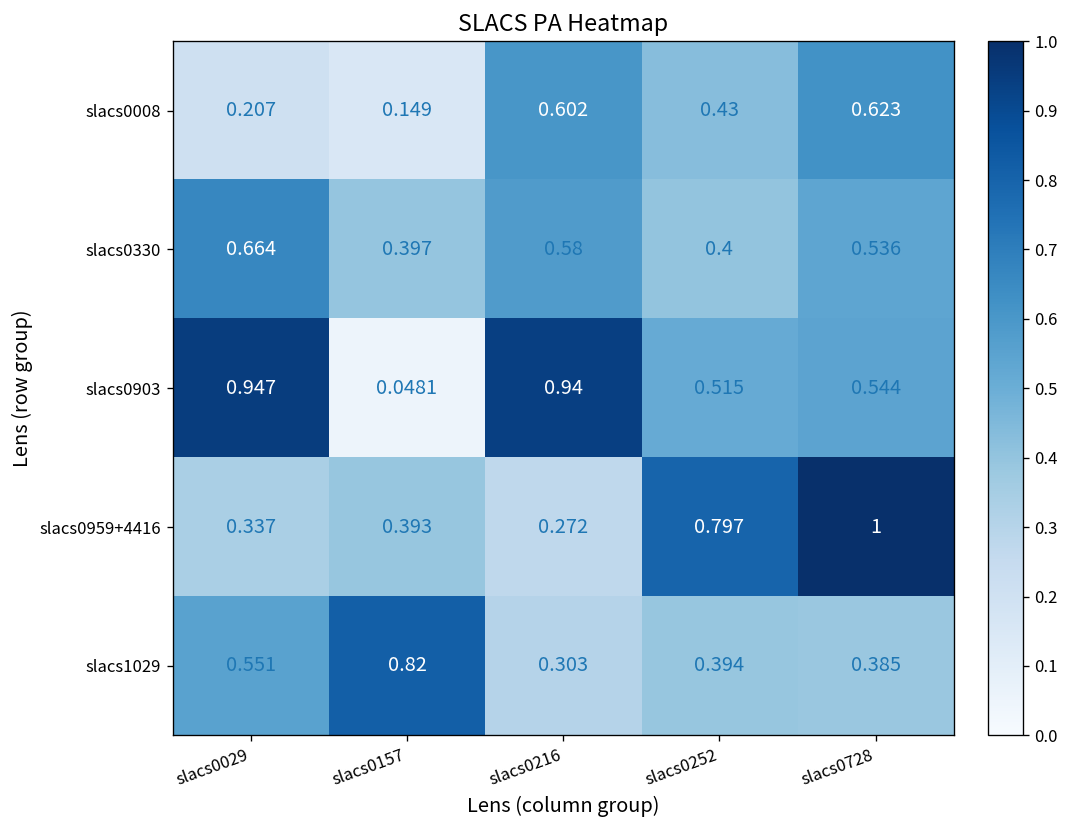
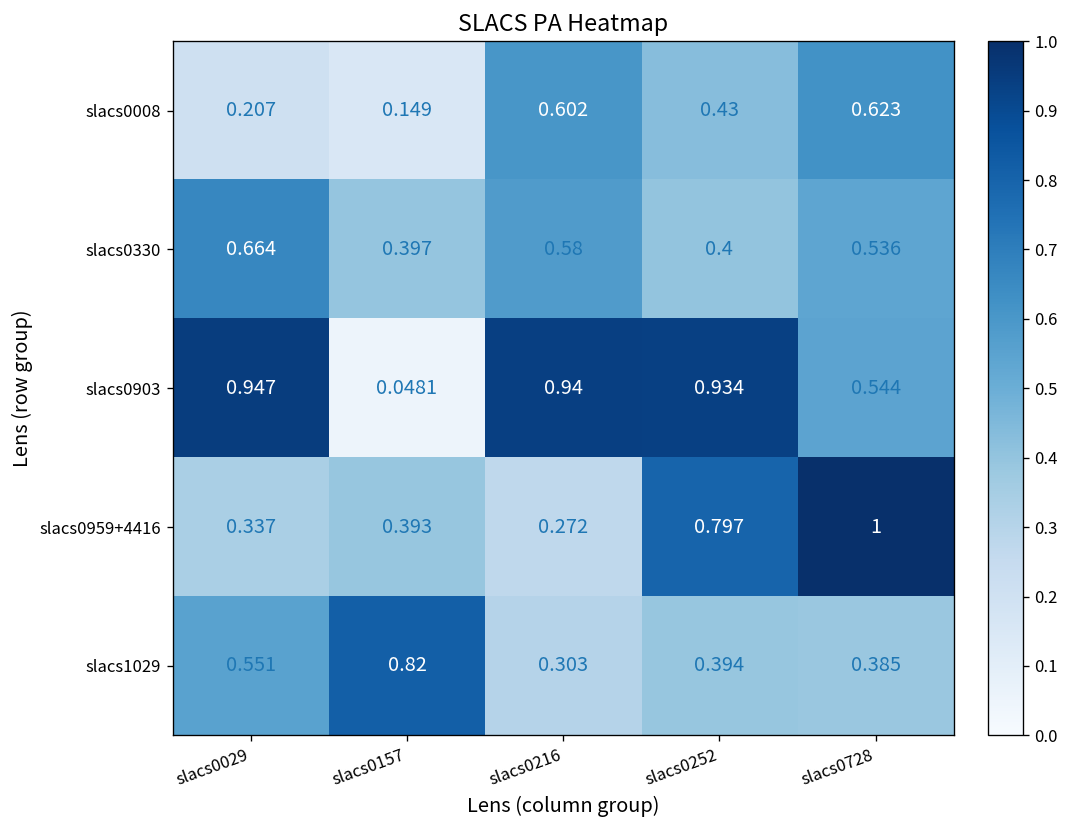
  {
    "slacs0008": {
      "slacs0029": 0.207,
      "slacs0157": 0.149,
      "slacs0216": 0.602,
      "slacs0252": 0.43,
      "slacs0728": 0.623
    },
    "slacs0330": {
      "slacs0029": 0.664,
      "slacs0157": 0.397,
      "slacs0216": 0.58,
      "slacs0252": 0.4,
      "slacs0728": 0.536
    },
    "slacs0903": {
      "slacs0029": 0.947,
      "slacs0157": 0.0481,
      "slacs0216": 0.94,
-     "slacs0252": 0.515,
+     "slacs0252": 0.934,
      "slacs0728": 0.544
    },
    "slacs0959+4416": {
      "slacs0029": 0.337,
      "slacs0157": 0.393,
      "slacs0216": 0.272,
      "slacs0252": 0.797,
      "slacs0728": 1
    },
    "slacs1029": {
      "slacs0029": 0.551,
      "slacs0157": 0.82,
      "slacs0216": 0.303,
      "slacs0252": 0.394,
      "slacs0728": 0.385
    }
  }
